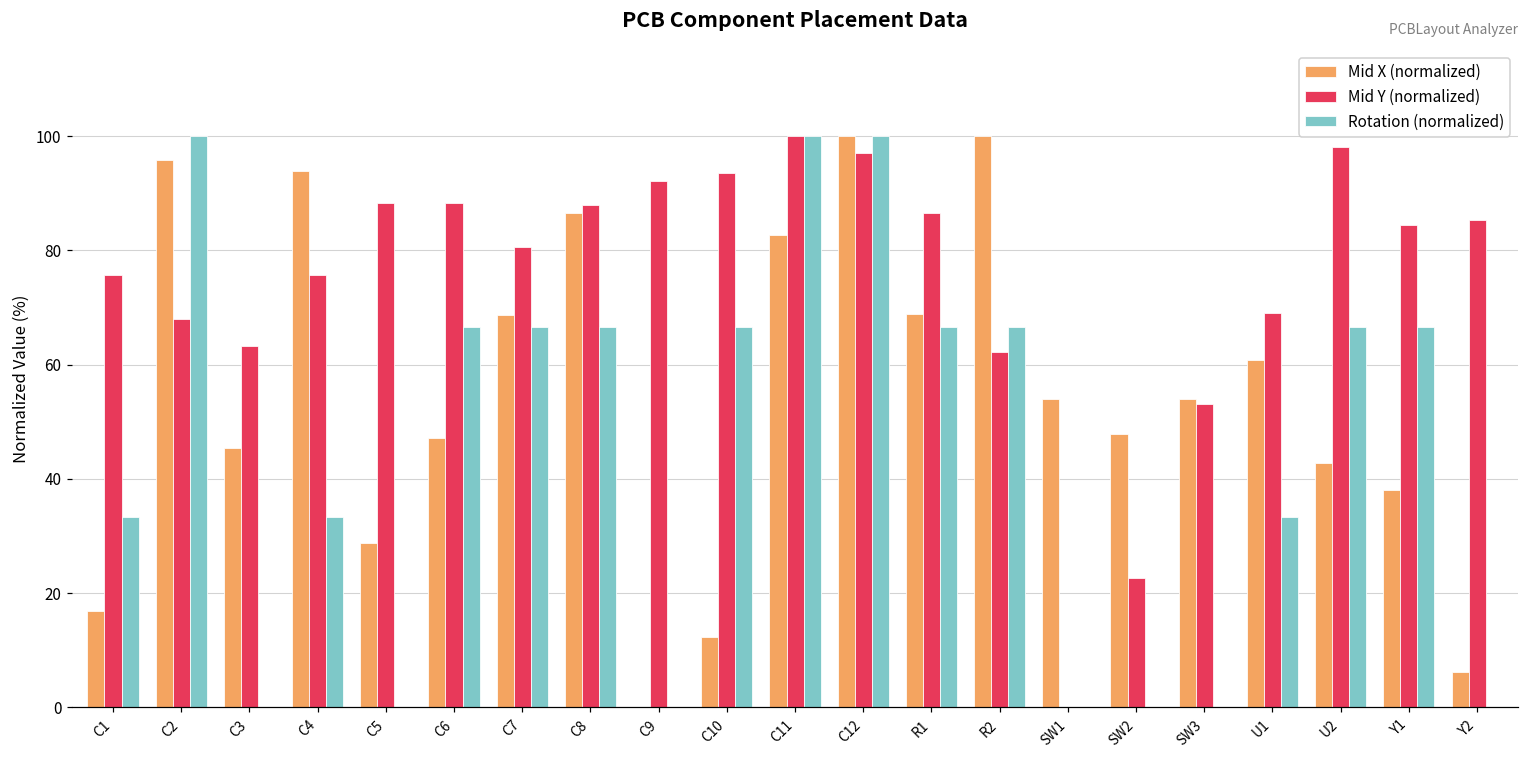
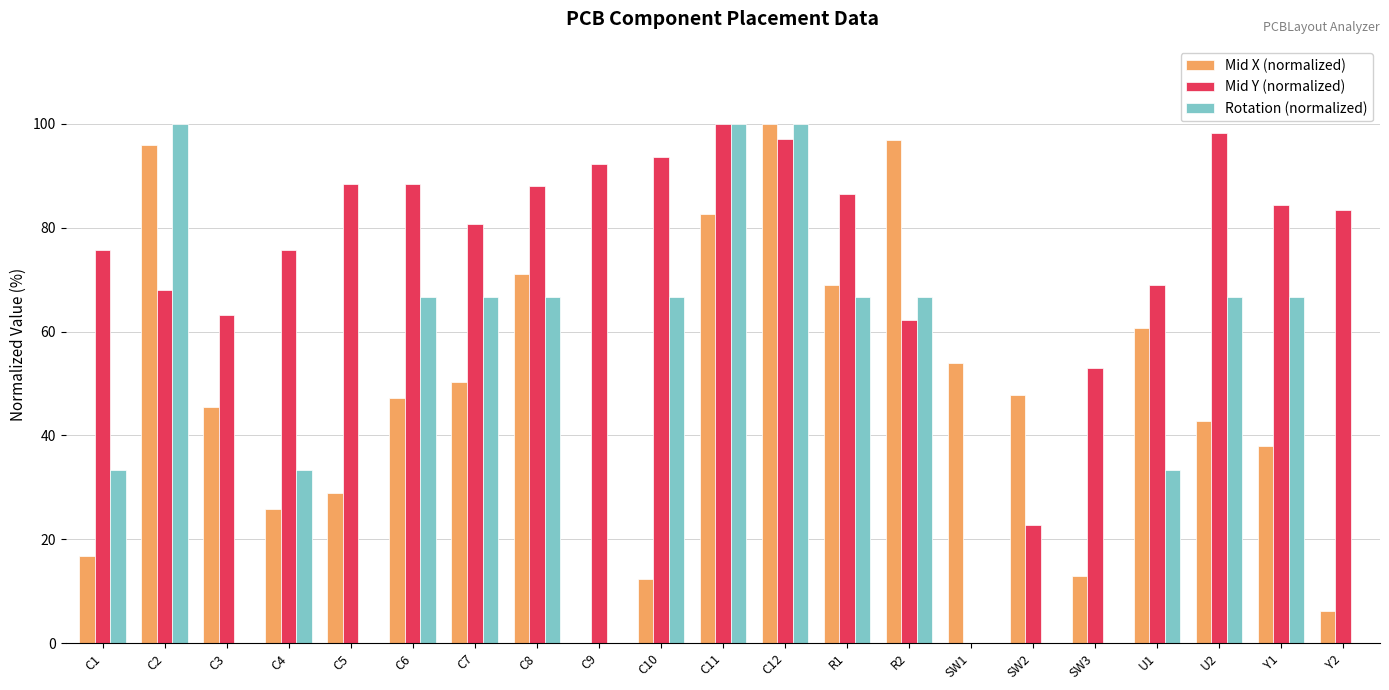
  {
    "Mid X (normalized)": {
      "C1": 17,
      "C2": 96,
      "C3": 45,
-     "C4": 94,
+     "C4": 26,
      "C5": 29,
      "C6": 47,
-     "C7": 69,
-     "C8": 87,
+     "C7": 50,
+     "C8": 71,
      "C9": 0,
      "C10": 12,
      "C11": 83,
      "C12": 100,
      "R1": 69,
-     "R2": 100,
+     "R2": 97,
      "SW1": 54,
      "SW2": 48,
-     "SW3": 54,
+     "SW3": 13,
      "U1": 61,
      "U2": 43,
      "Y1": 38,
      "Y2": 6
    },
    "Mid Y (normalized)": {
      "C1": 76,
      "C2": 68,
      "C3": 63,
      "C4": 76,
      "C5": 88,
      "C6": 88,
      "C7": 81,
      "C8": 88,
      "C9": 92,
      "C10": 94,
      "C11": 100,
      "C12": 97,
      "R1": 86,
      "R2": 62,
      "SW1": 0,
      "SW2": 23,
      "SW3": 53,
      "U1": 69,
      "U2": 98,
      "Y1": 84,
-     "Y2": 85
+     "Y2": 83
    },
    "Rotation (normalized)": {
      "C1": 33,
      "C2": 100,
      "C3": 0,
      "C4": 33,
      "C5": 0,
      "C6": 67,
      "C7": 67,
      "C8": 67,
      "C9": 0,
      "C10": 67,
      "C11": 100,
      "C12": 100,
      "R1": 67,
      "R2": 67,
      "SW1": 0,
      "SW2": 0,
      "SW3": 0,
      "U1": 33,
      "U2": 67,
      "Y1": 67,
      "Y2": 0
    }
  }
